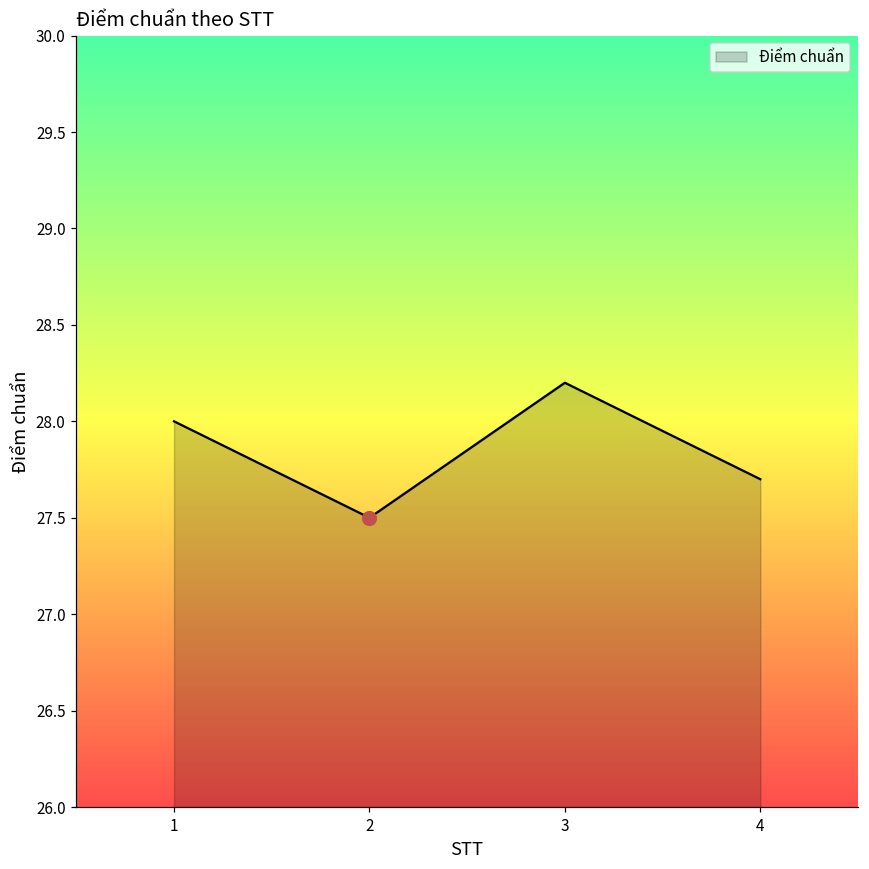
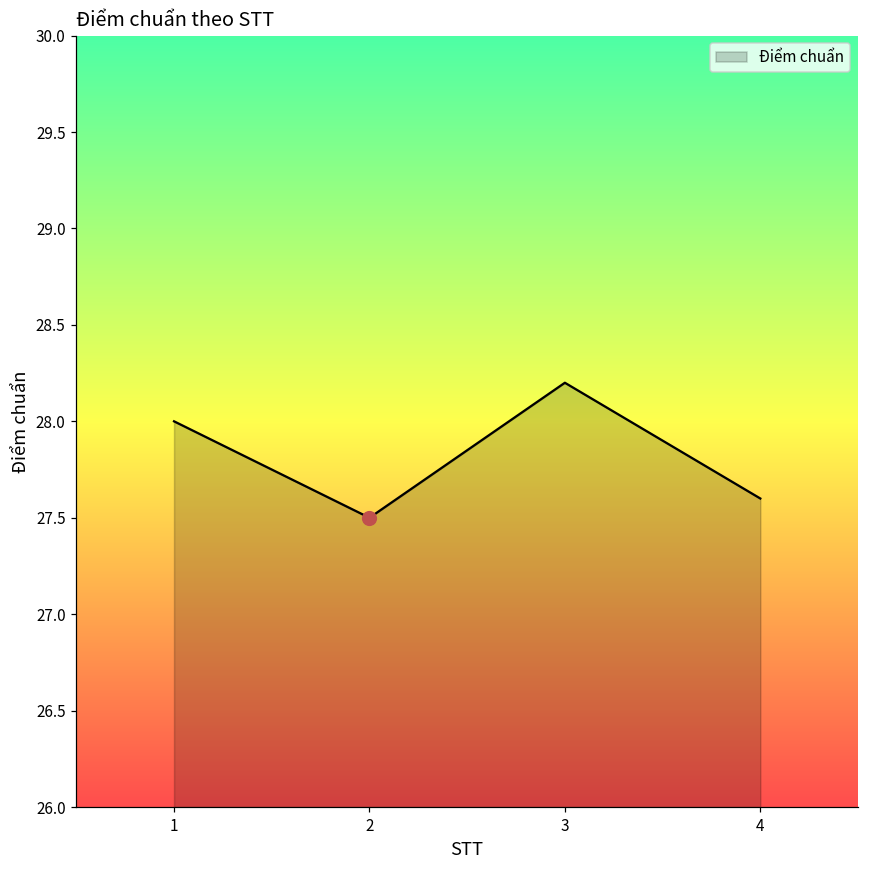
  {
    "Điểm chuẩn": {
      "1": 28.0,
      "3": 28.2,
-     "4": 27.7
+     "4": 27.6
    }
  }
